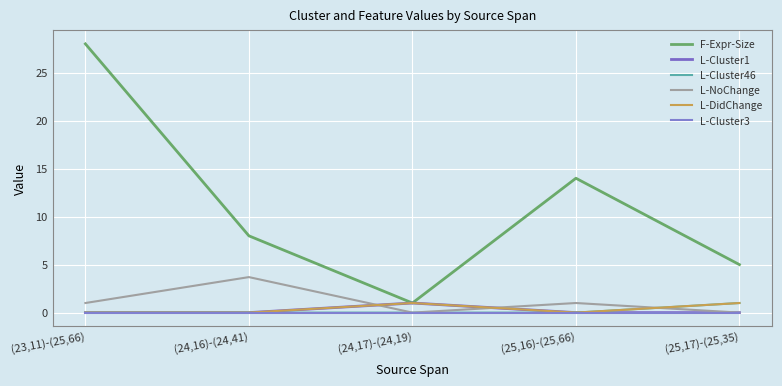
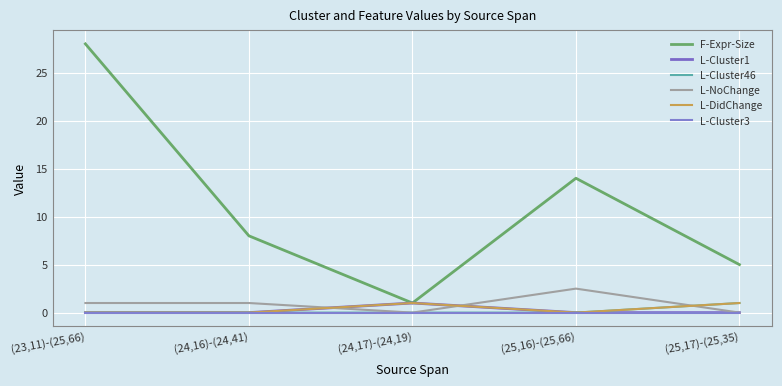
  {
    "F-Expr-Size": {
      "(23,11)-(25,66)": 28,
      "(24,16)-(24,41)": 8,
      "(25,16)-(25,66)": 14,
      "(25,17)-(25,35)": 5
    },
    "L-NoChange": {
      "(23,11)-(25,66)": 1,
-     "(24,16)-(24,41)": 4,
-     "(25,16)-(25,66)": 1
+     "(24,16)-(24,41)": 1,
+     "(25,16)-(25,66)": 3
    }
  }
